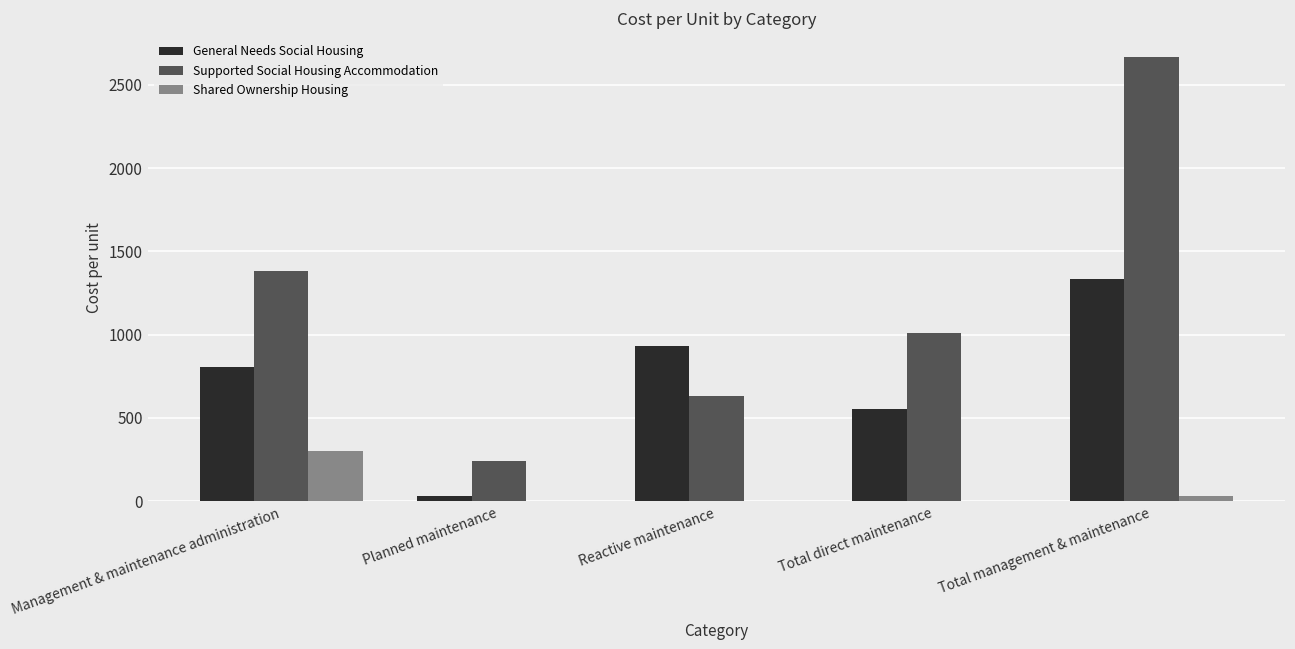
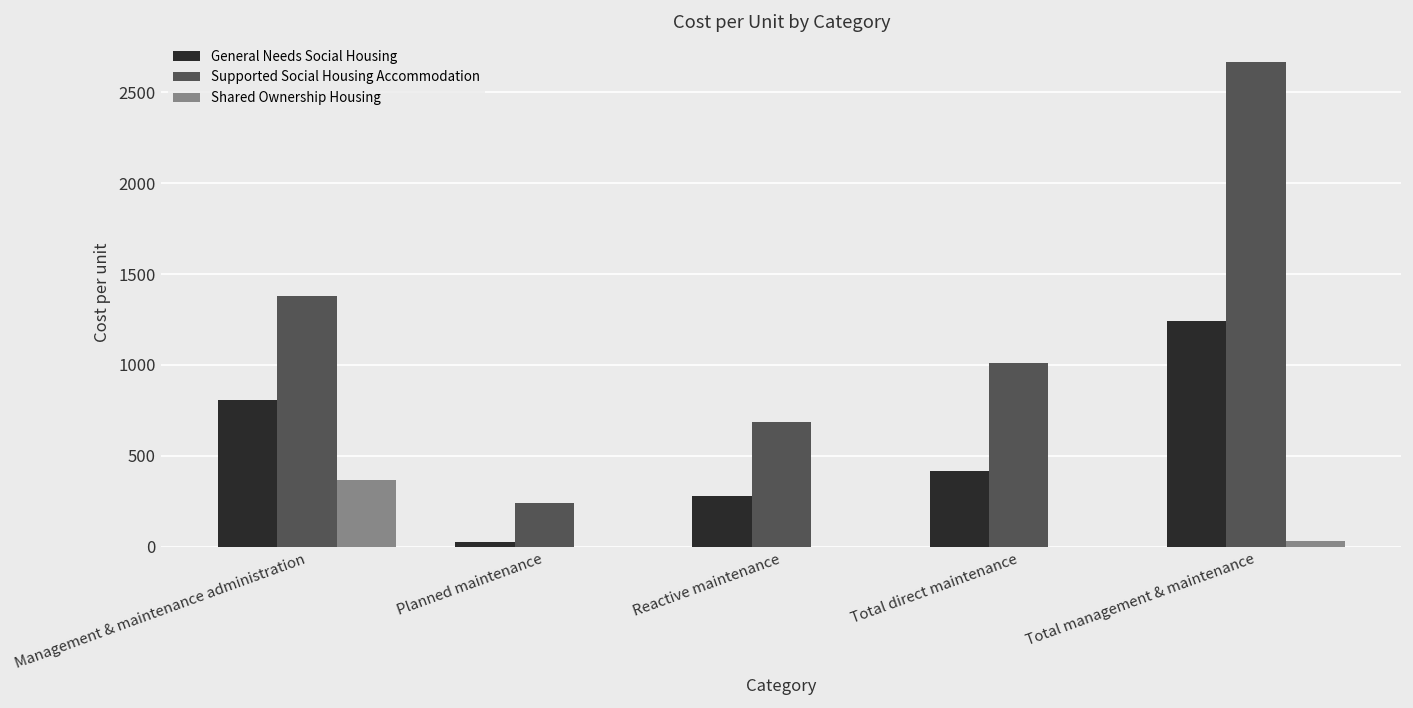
  {
    "General Needs Social Housing": {
      "Management & maintenance administration": 810,
      "Planned maintenance": 30,
-     "Reactive maintenance": 930,
-     "Total direct maintenance": 550,
-     "Total management & maintenance": 1330
+     "Reactive maintenance": 280,
+     "Total direct maintenance": 410,
+     "Total management & maintenance": 1240
    },
    "Supported Social Housing Accommodation": {
      "Management & maintenance administration": 1380,
      "Planned maintenance": 240,
-     "Reactive maintenance": 630,
+     "Reactive maintenance": 680,
      "Total direct maintenance": 1010,
      "Total management & maintenance": 2670
    },
    "Shared Ownership Housing": {
-     "Management & maintenance administration": 300,
+     "Management & maintenance administration": 370,
      "Planned maintenance": 0,
      "Reactive maintenance": 0,
      "Total direct maintenance": 0,
      "Total management & maintenance": 30
    }
  }
